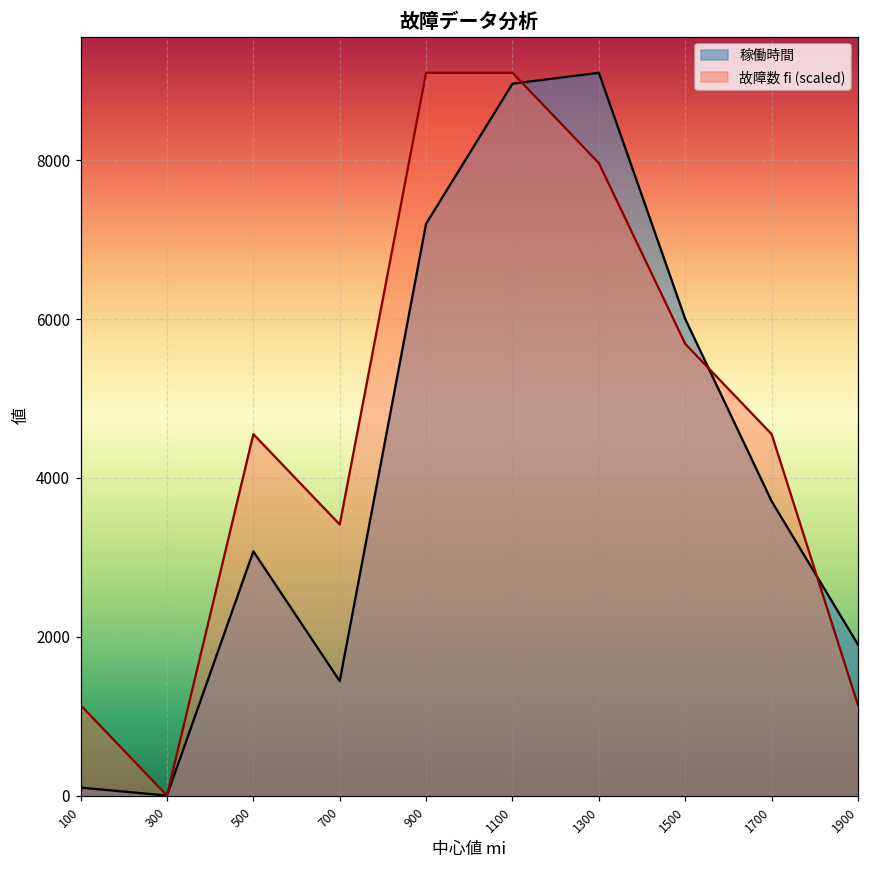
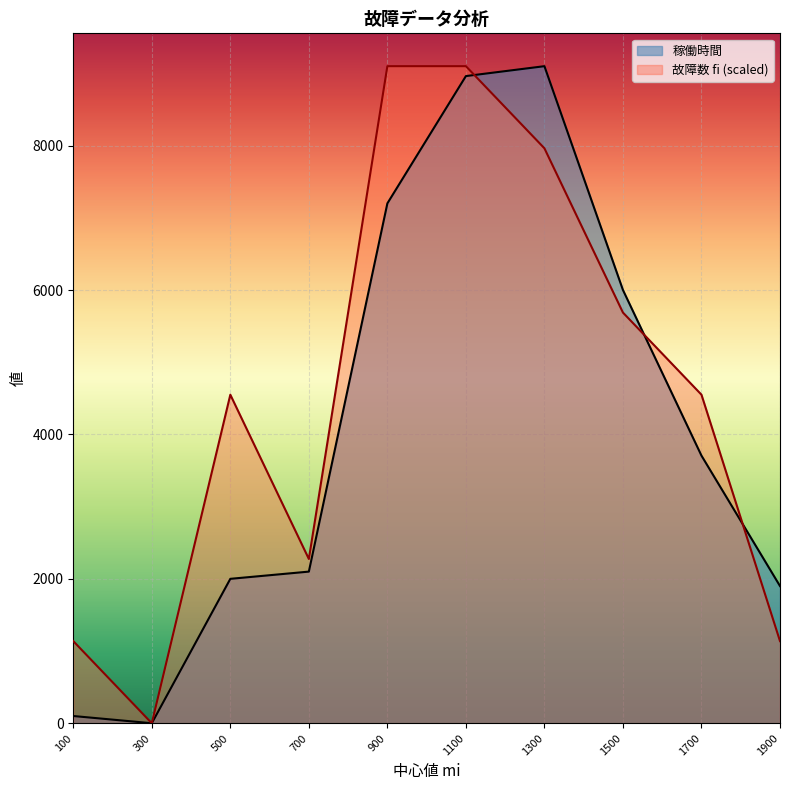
  {
    "稼働時間": {
      "100": 100,
-     "500": 3100,
-     "700": 1400,
+     "500": 2000,
+     "700": 2100,
      "900": 7200,
      "1100": 9000,
      "1300": 9100,
      "1500": 6000,
      "1700": 3700,
      "1900": 1900
    },
    "故障数 fi (scaled)": {
      "100": 1100,
      "500": 4600,
-     "700": 3400,
+     "700": 2300,
      "900": 9100,
      "1100": 9100,
      "1300": 8000,
      "1500": 5700,
      "1700": 4600,
      "1900": 1100
    }
  }
